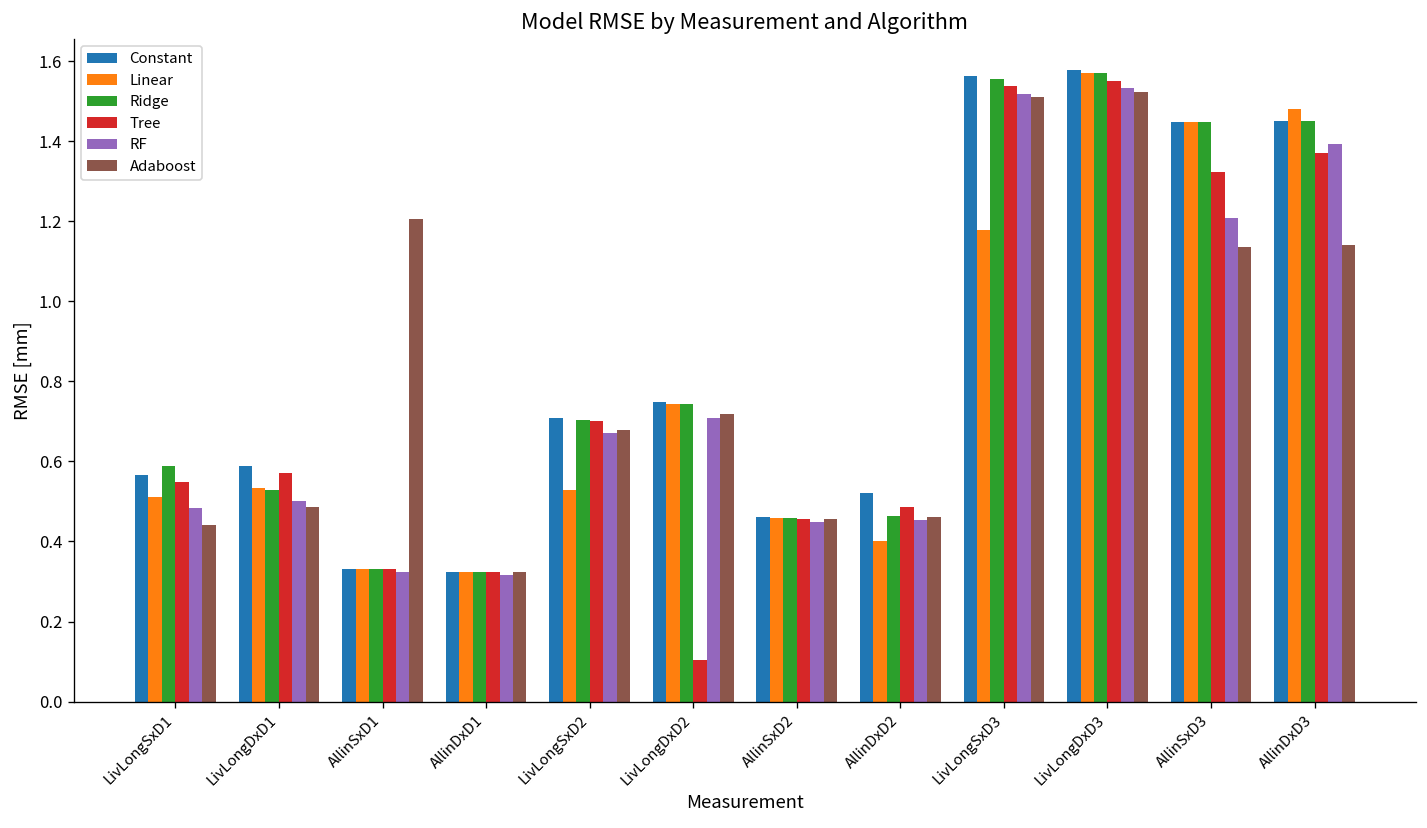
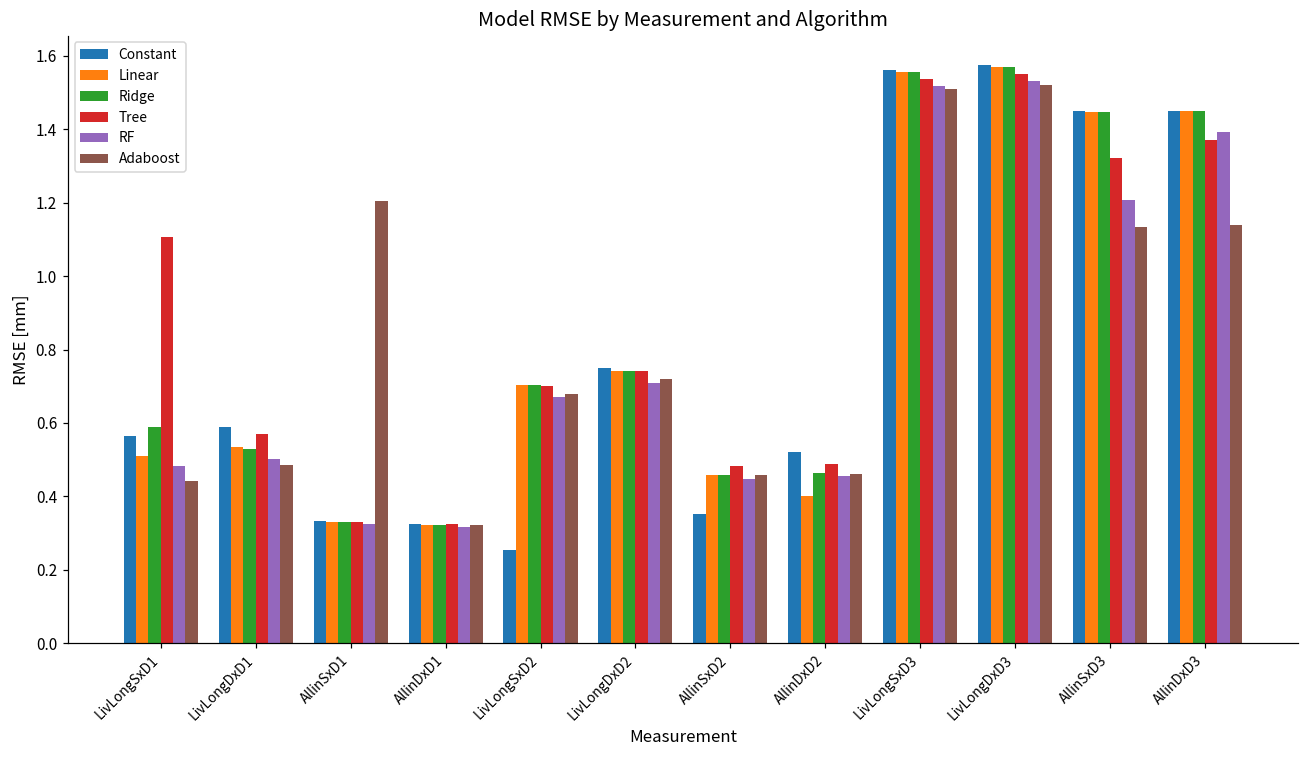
  {
    "Constant": {
      "LivLongSxD1": 0.57,
      "LivLongDxD1": 0.59,
      "AllinSxD1": 0.33,
      "AllinDxD1": 0.32,
-     "LivLongSxD2": 0.71,
+     "LivLongSxD2": 0.25,
      "LivLongDxD2": 0.75,
-     "AllinSxD2": 0.46,
+     "AllinSxD2": 0.35,
      "AllinDxD2": 0.52,
      "LivLongSxD3": 1.56,
      "LivLongDxD3": 1.58,
      "AllinSxD3": 1.45,
      "AllinDxD3": 1.45
    },
    "Linear": {
      "LivLongSxD1": 0.51,
      "LivLongDxD1": 0.53,
      "AllinSxD1": 0.33,
      "AllinDxD1": 0.32,
-     "LivLongSxD2": 0.53,
+     "LivLongSxD2": 0.70,
      "LivLongDxD2": 0.74,
      "AllinSxD2": 0.46,
      "AllinDxD2": 0.40,
-     "LivLongSxD3": 1.18,
+     "LivLongSxD3": 1.56,
      "LivLongDxD3": 1.57,
      "AllinSxD3": 1.45,
-     "AllinDxD3": 1.48
+     "AllinDxD3": 1.45
    },
    "Ridge": {
      "LivLongSxD1": 0.59,
      "LivLongDxD1": 0.53,
      "AllinSxD1": 0.33,
      "AllinDxD1": 0.32,
      "LivLongSxD2": 0.70,
      "LivLongDxD2": 0.74,
      "AllinSxD2": 0.46,
      "AllinDxD2": 0.46,
      "LivLongSxD3": 1.56,
      "LivLongDxD3": 1.57,
      "AllinSxD3": 1.45,
      "AllinDxD3": 1.45
    },
    "Tree": {
-     "LivLongSxD1": 0.55,
+     "LivLongSxD1": 1.11,
      "LivLongDxD1": 0.57,
      "AllinSxD1": 0.33,
      "AllinDxD1": 0.32,
      "LivLongSxD2": 0.70,
-     "LivLongDxD2": 0.10,
-     "AllinSxD2": 0.46,
+     "LivLongDxD2": 0.74,
+     "AllinSxD2": 0.48,
      "AllinDxD2": 0.49,
      "LivLongSxD3": 1.54,
      "LivLongDxD3": 1.55,
      "AllinSxD3": 1.32,
      "AllinDxD3": 1.37
    },
    "RF": {
      "LivLongSxD1": 0.48,
      "LivLongDxD1": 0.50,
      "AllinSxD1": 0.32,
      "AllinDxD1": 0.32,
      "LivLongSxD2": 0.67,
      "LivLongDxD2": 0.71,
      "AllinSxD2": 0.45,
      "AllinDxD2": 0.45,
      "LivLongSxD3": 1.52,
      "LivLongDxD3": 1.53,
      "AllinSxD3": 1.21,
      "AllinDxD3": 1.39
    },
    "Adaboost": {
      "LivLongSxD1": 0.44,
      "LivLongDxD1": 0.49,
      "AllinSxD1": 1.20,
      "AllinDxD1": 0.32,
      "LivLongSxD2": 0.68,
      "LivLongDxD2": 0.72,
      "AllinSxD2": 0.46,
      "AllinDxD2": 0.46,
      "LivLongSxD3": 1.51,
      "LivLongDxD3": 1.52,
      "AllinSxD3": 1.14,
      "AllinDxD3": 1.14
    }
  }
